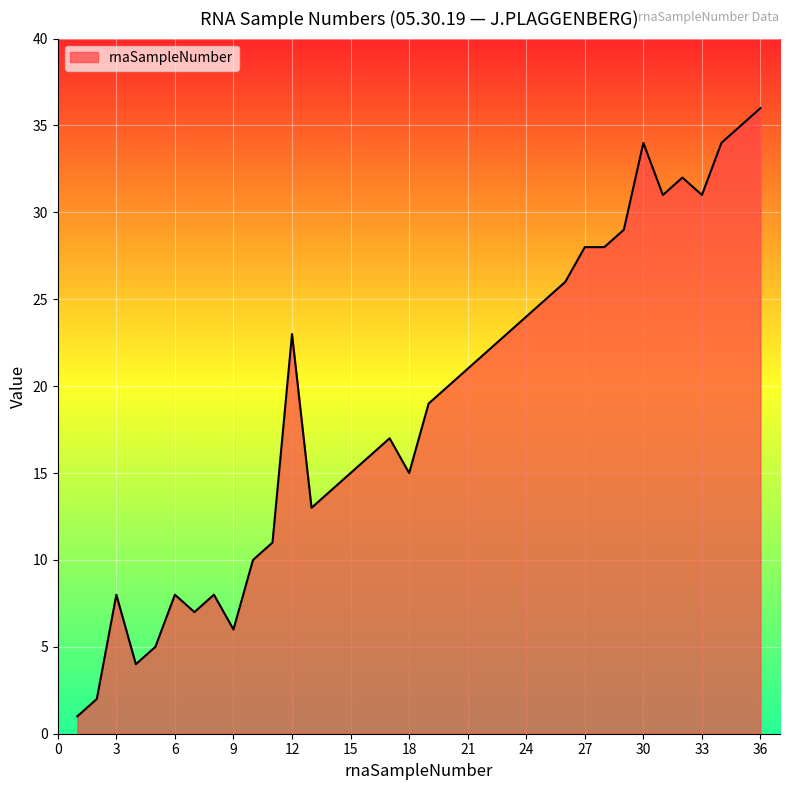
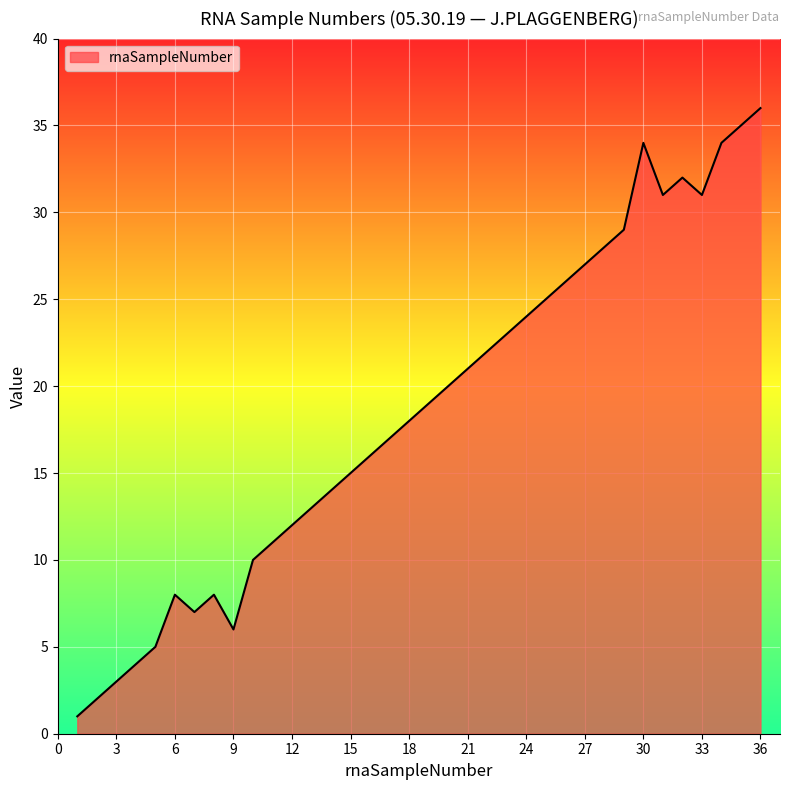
  {
-   "3": 8,
+   "3": 3,
    "6": 8,
    "9": 6,
-   "12": 23,
+   "12": 12,
    "15": 15,
-   "18": 15,
+   "18": 18,
    "21": 21,
    "24": 24,
-   "27": 28,
+   "27": 27,
    "30": 34,
    "33": 31,
    "36": 36
  }
